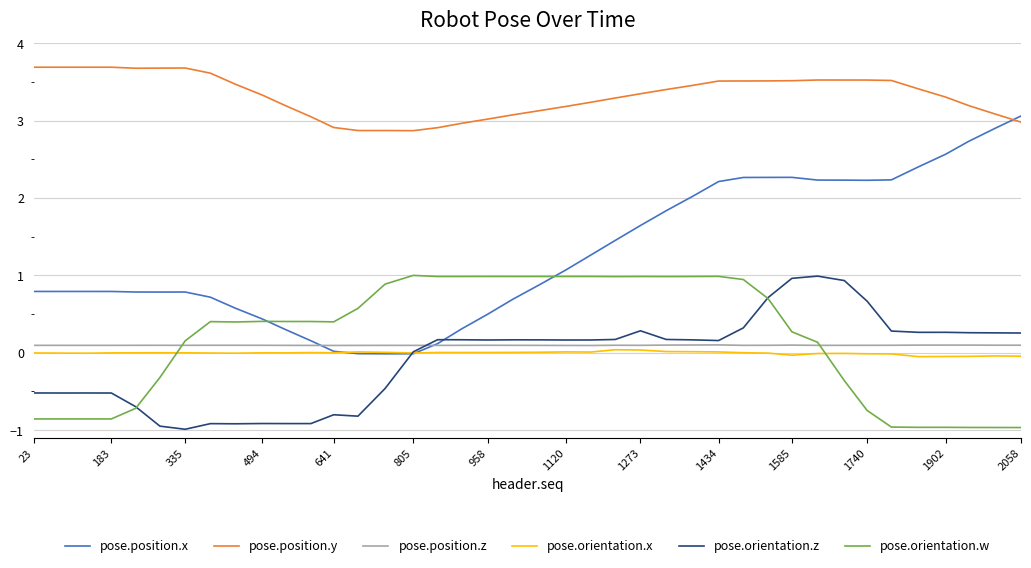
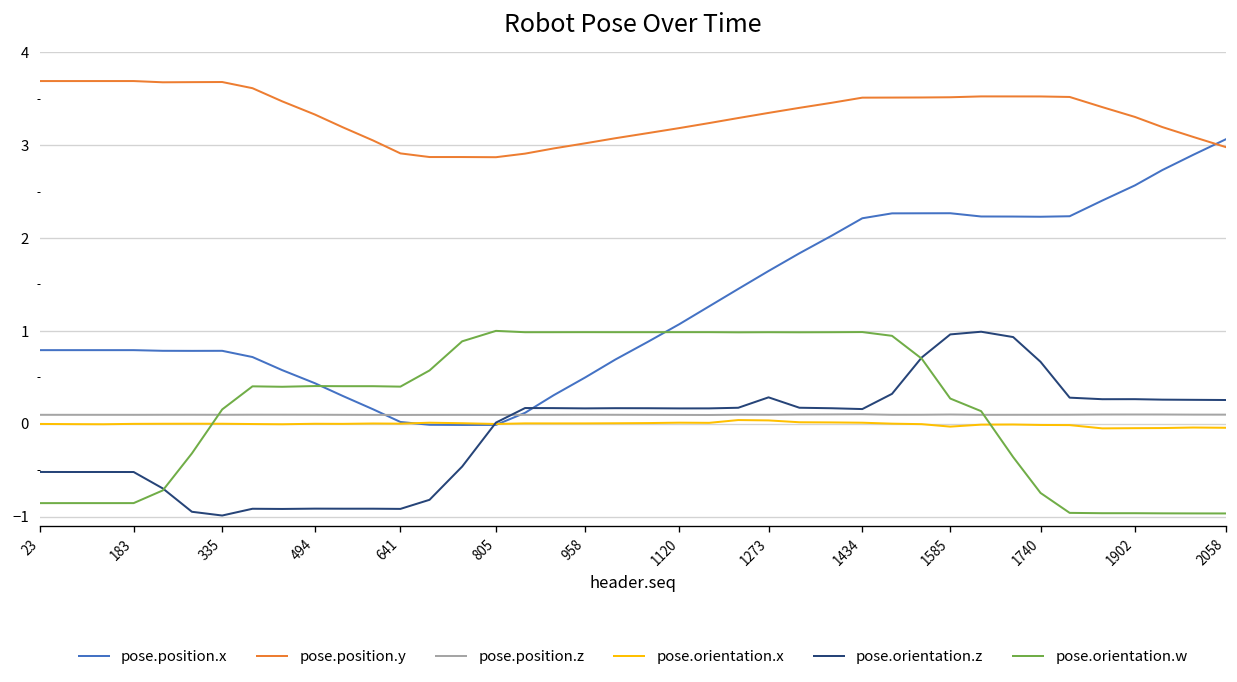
  {
    "pose.position.x": {
      "23": 0.8,
      "183": 0.8,
      "335": 0.8,
      "958": 0.5,
      "1120": 1.1,
      "1273": 1.6,
      "1434": 2.2,
      "1585": 2.3,
      "1740": 2.2,
      "1902": 2.6,
      "2058": 3.1
    },
    "pose.position.y": {
      "23": 3.7,
      "183": 3.7,
      "335": 3.7,
      "494": 3.3,
      "641": 2.9,
      "805": 2.9,
      "958": 3.0,
      "1120": 3.2,
      "1273": 3.3,
      "1434": 3.5,
      "1585": 3.5,
      "1740": 3.5,
      "1902": 3.3,
      "2058": 3.0
    },
    "pose.position.z": {
      "23": 0.1,
      "183": 0.1,
      "335": 0.1,
      "494": 0.1,
      "641": 0.1,
      "805": 0.1,
      "958": 0.1,
      "1120": 0.1,
      "1273": 0.1,
      "1434": 0.1,
      "1585": 0.1,
      "1740": 0.1,
      "1902": 0.1,
      "2058": 0.1
    },
    "pose.orientation.x": {
      "23": 0.0,
      "183": 0.0,
      "335": 0.0,
      "494": 0.0,
      "958": 0.0,
      "1120": 0.0,
      "1273": 0.0,
      "1434": 0.0,
      "1585": 0.0,
      "1740": 0.0,
      "1902": 0.0,
      "2058": 0.0
    },
    "pose.orientation.z": {
      "23": -0.5,
      "183": -0.5,
      "335": -1.0,
      "494": -0.9,
-     "641": -0.8,
+     "641": -0.9,
      "958": 0.2,
      "1120": 0.2,
      "1273": 0.3,
      "1434": 0.2,
      "1585": 1.0,
      "1740": 0.7,
      "1902": 0.3,
      "2058": 0.3
    },
    "pose.orientation.w": {
      "23": -0.9,
      "183": -0.9,
      "335": 0.2,
      "641": 0.4,
      "805": 1.0,
      "958": 1.0,
      "1120": 1.0,
      "1273": 1.0,
      "1434": 1.0,
      "1585": 0.3,
      "1740": -0.7,
      "1902": -1.0,
      "2058": -1.0
    }
  }
